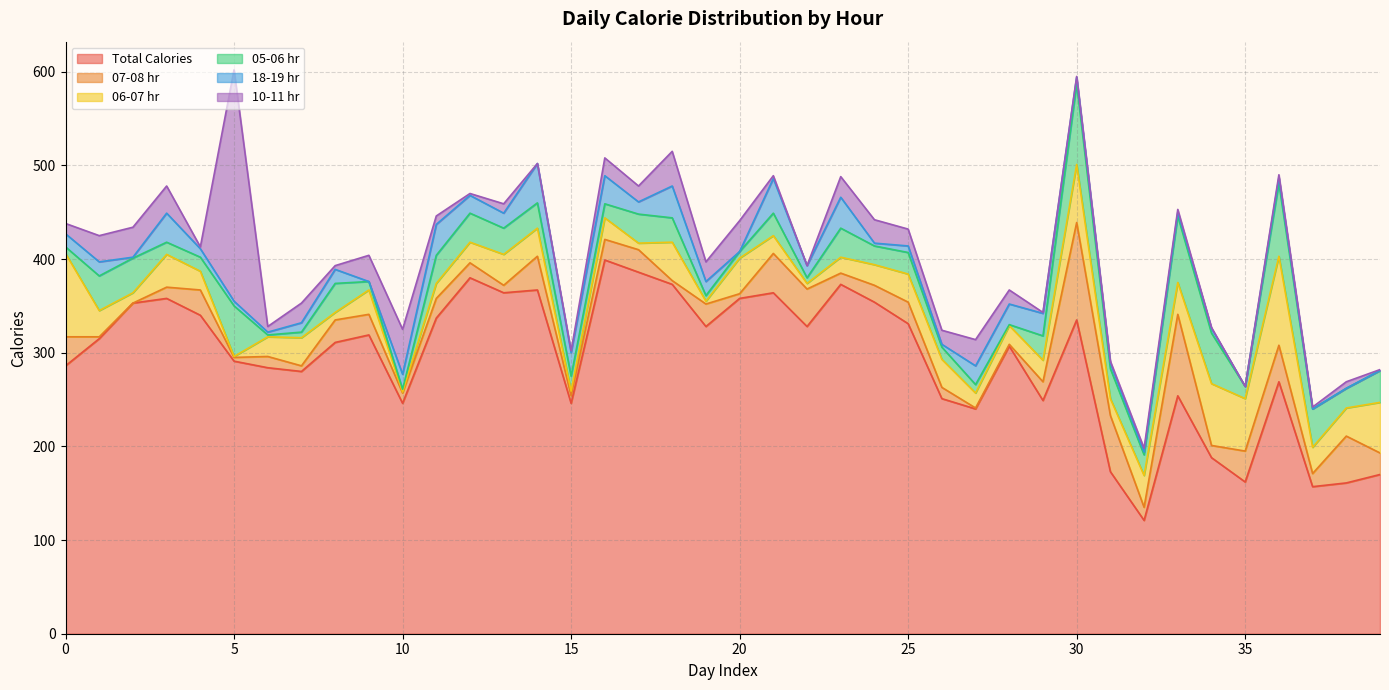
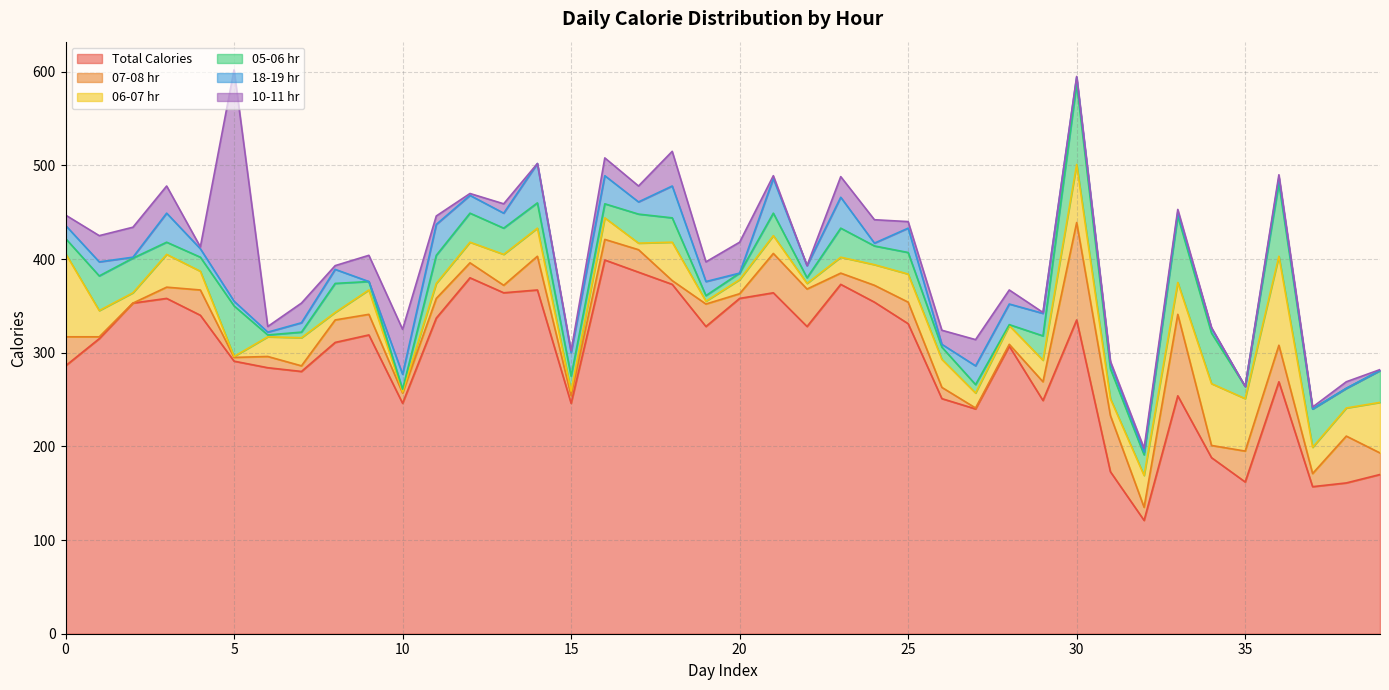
  {
    "06-07 hr": {
      "0": 90,
      "15": 10,
-     "20": 40,
+     "20": 20,
      "25": 30,
      "30": 60,
      "35": 60
    },
    "05-06 hr": {
-     "0": 10,
+     "0": 20,
      "5": 50,
      "10": 0,
      "15": 20,
      "25": 20,
      "30": 90
    },
    "18-19 hr": {
      "0": 10,
      "5": 10,
      "10": 20,
-     "25": 10
+     "25": 30
    },
    "10-11 hr": {
      "0": 10,
      "10": 50,
      "20": 30,
-     "25": 20
+     "25": 10
    }
  }
